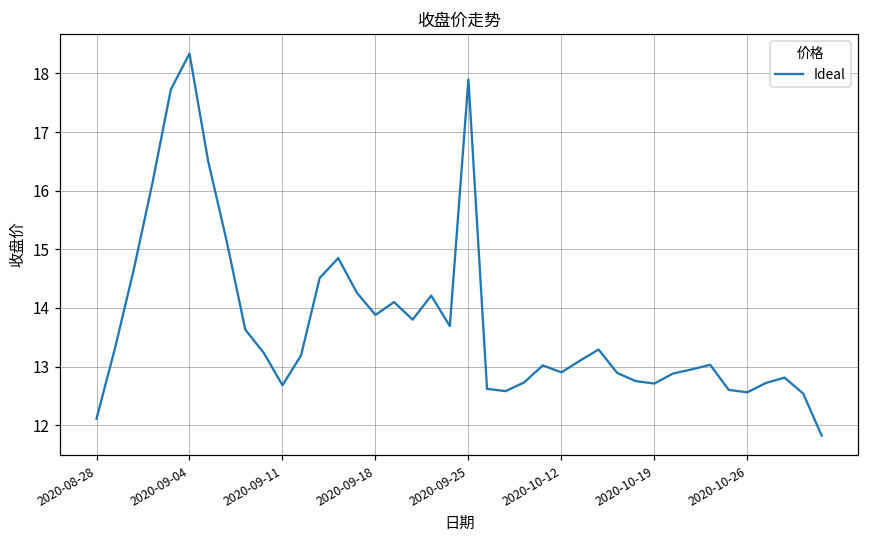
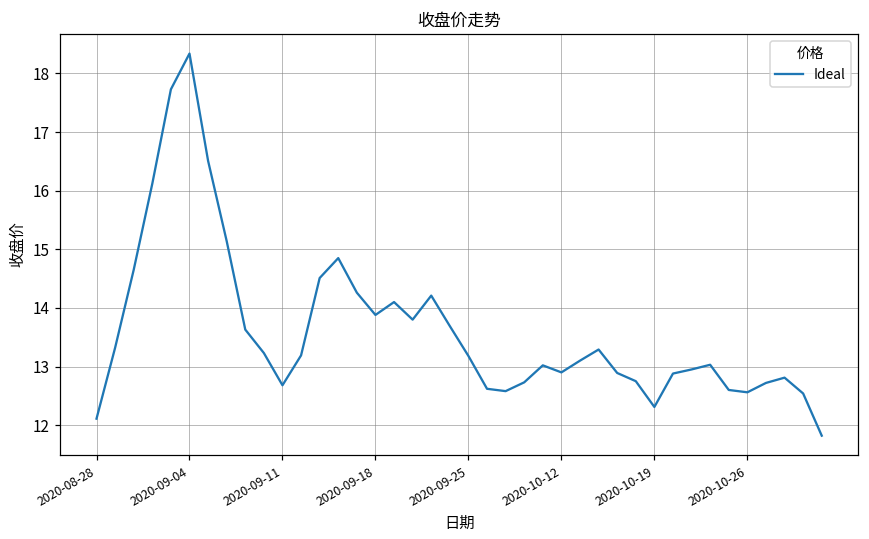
  {
    "2020-08-28": 12.1,
    "2020-09-04": 18.3,
    "2020-09-11": 12.7,
    "2020-09-18": 13.9,
-   "2020-09-25": 17.9,
+   "2020-09-25": 13.2,
    "2020-10-12": 12.9,
-   "2020-10-19": 12.7,
+   "2020-10-19": 12.3,
    "2020-10-26": 12.6
  }
